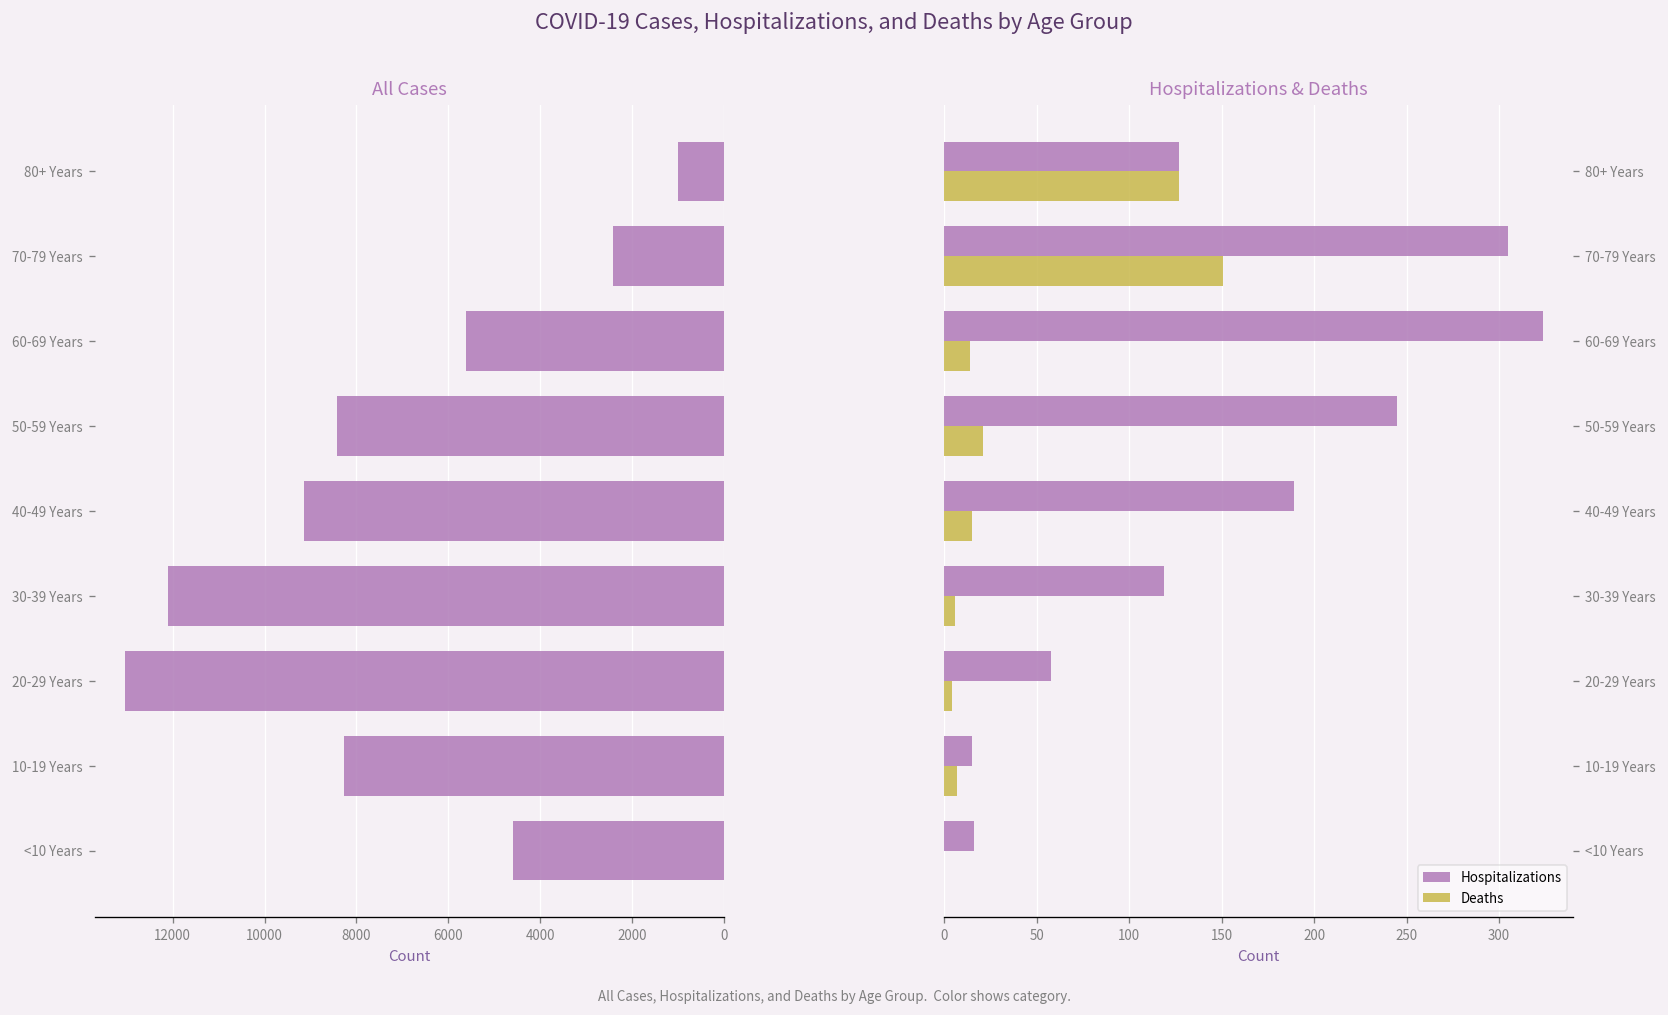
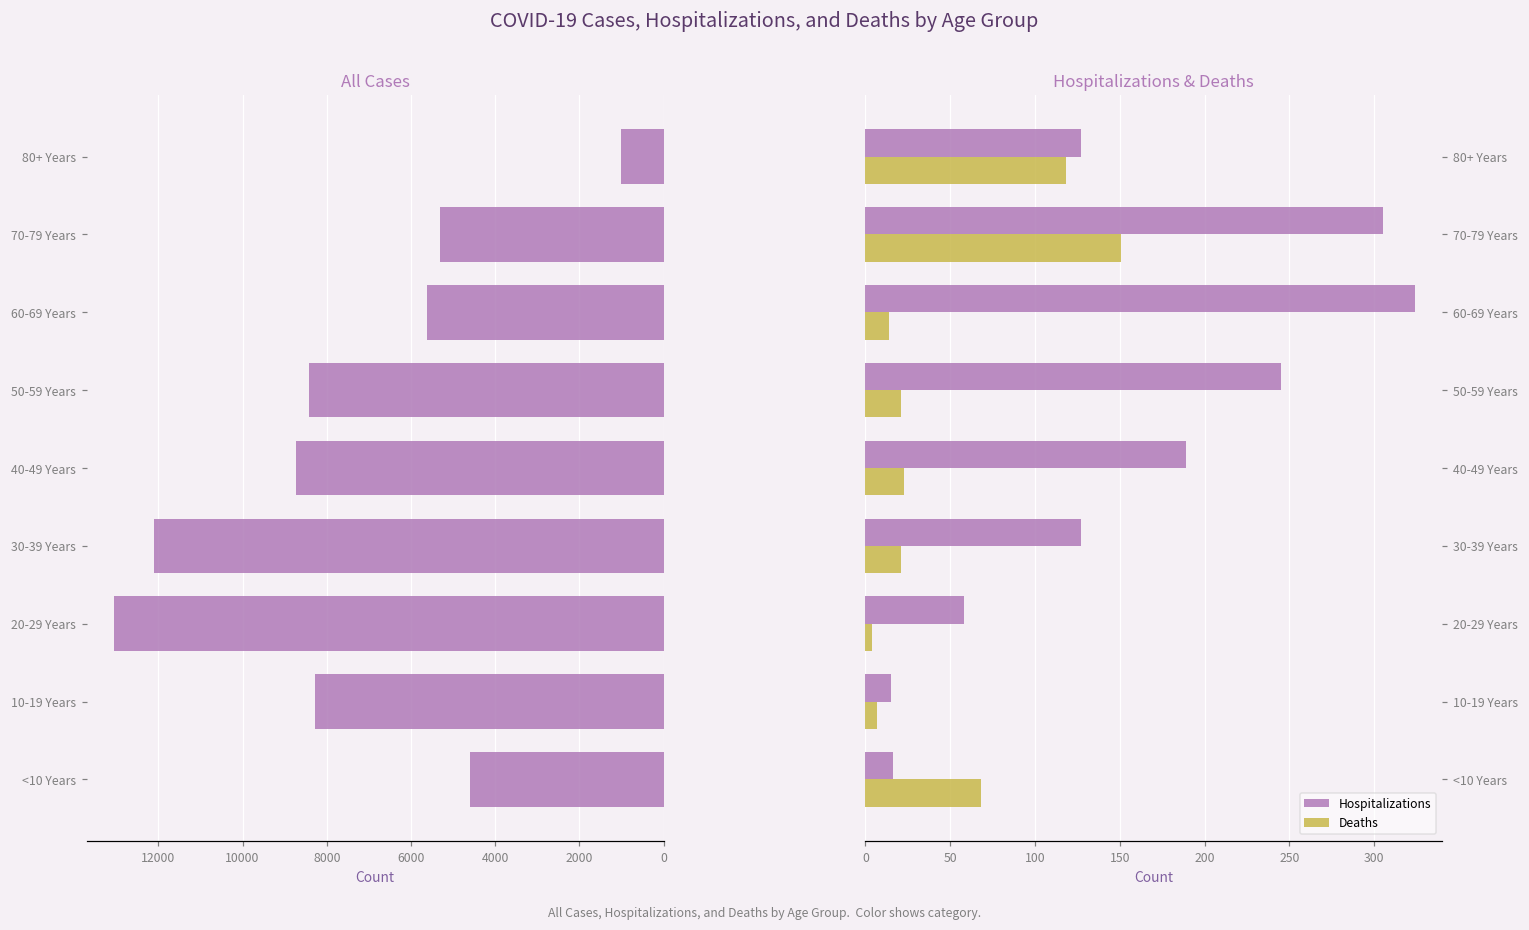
  {
    "All Cases": {
      "80+ Years": 1000,
-     "70-79 Years": 2400,
+     "70-79 Years": 5300,
      "60-69 Years": 5600,
      "50-59 Years": 8400,
-     "40-49 Years": 9100,
+     "40-49 Years": 8700,
      "30-39 Years": 12100,
      "20-29 Years": 13000,
      "10-19 Years": 8300,
      "<10 Years": 4600
    },
    "Hospitalizations & Deaths": {
      "Hospitalizations": {
        "80+ Years": 127,
        "70-79 Years": 305,
        "60-69 Years": 324,
        "50-59 Years": 245,
        "40-49 Years": 189,
-       "30-39 Years": 119,
+       "30-39 Years": 127,
        "20-29 Years": 58,
        "10-19 Years": 15,
        "<10 Years": 16
      },
      "Deaths": {
-       "80+ Years": 127,
+       "80+ Years": 118,
        "70-79 Years": 151,
        "60-69 Years": 14,
        "50-59 Years": 21,
-       "40-49 Years": 15,
-       "30-39 Years": 6,
+       "40-49 Years": 23,
+       "30-39 Years": 21,
        "20-29 Years": 4,
        "10-19 Years": 7,
-       "<10 Years": 0
+       "<10 Years": 68
      }
    }
  }
